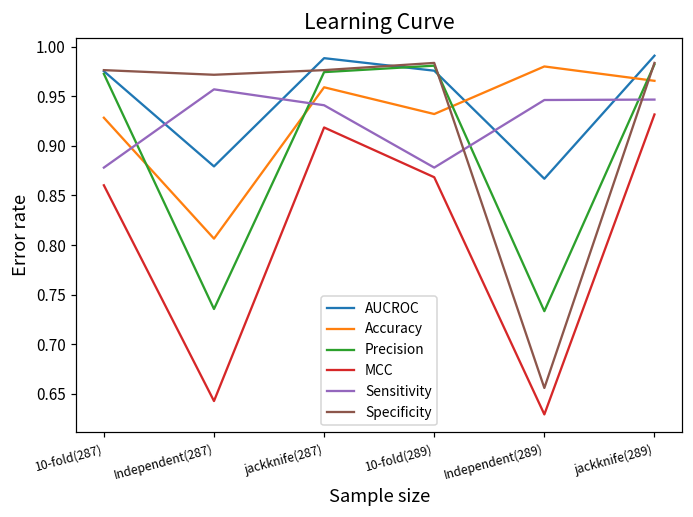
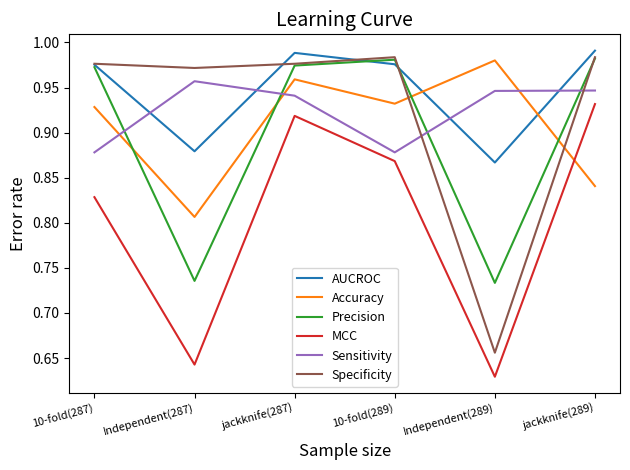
  {
    "AUCROC": {
      "Independent(287)": 0.88,
      "jackknife(287)": 0.99,
      "10-fold(289)": 0.98,
      "Independent(289)": 0.87,
      "jackknife(289)": 0.99
    },
    "Accuracy": {
      "10-fold(287)": 0.93,
      "Independent(287)": 0.81,
      "jackknife(287)": 0.96,
      "10-fold(289)": 0.93,
      "Independent(289)": 0.98,
-     "jackknife(289)": 0.97
+     "jackknife(289)": 0.84
    },
    "Precision": {
      "Independent(287)": 0.74,
      "Independent(289)": 0.73
    },
    "MCC": {
-     "10-fold(287)": 0.86,
+     "10-fold(287)": 0.83,
      "Independent(287)": 0.64,
      "jackknife(287)": 0.92,
      "10-fold(289)": 0.87,
      "Independent(289)": 0.63,
      "jackknife(289)": 0.93
    },
    "Sensitivity": {
      "10-fold(287)": 0.88,
      "Independent(287)": 0.96,
      "jackknife(287)": 0.94,
      "10-fold(289)": 0.88,
      "Independent(289)": 0.95,
      "jackknife(289)": 0.95
    },
    "Specificity": {
      "Independent(287)": 0.97,
      "Independent(289)": 0.66
    }
  }
